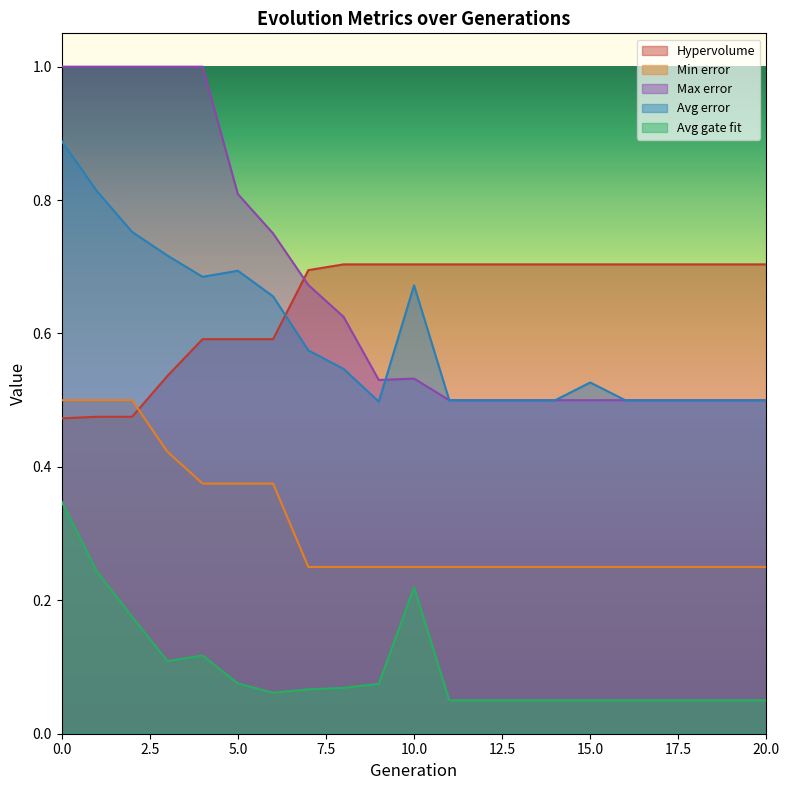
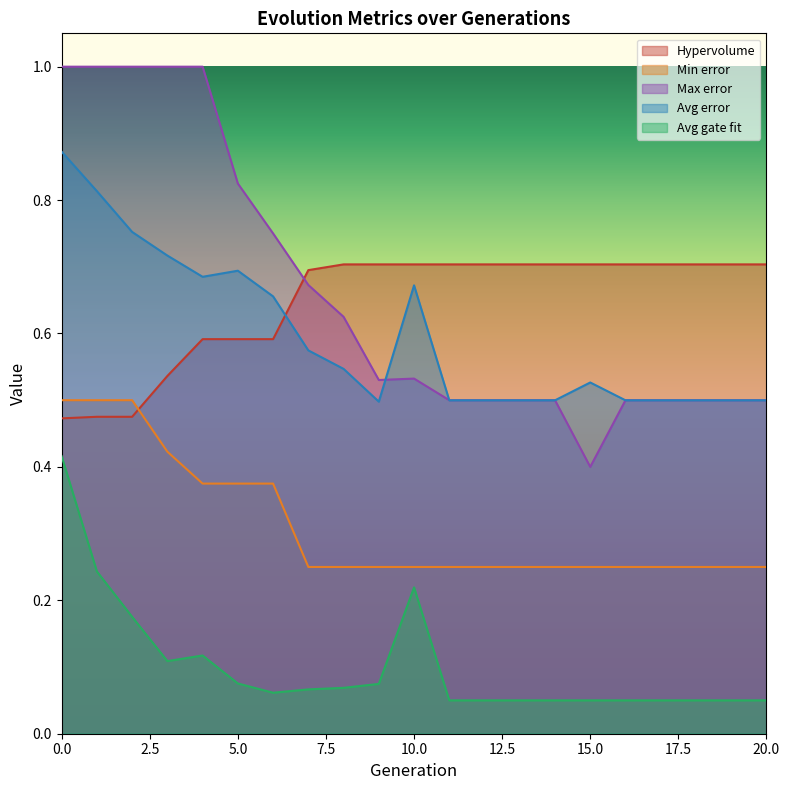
  {
    "Max error": {
      "0.0": 1.00,
-     "5.0": 0.81,
+     "5.0": 0.82,
      "10.0": 0.53,
-     "15.0": 0.5
+     "15.0": 0.4
    },
    "Avg error": {
-     "0.0": 0.89,
+     "0.0": 0.87,
      "5.0": 0.69,
      "10.0": 0.67,
      "15.0": 0.53
    },
    "Avg gate fit": {
-     "0.0": 0.35,
+     "0.0": 0.42,
      "5.0": 0.08,
      "10.0": 0.22,
      "15.0": 0.05,
      "20.0": 0.05
    }
  }
